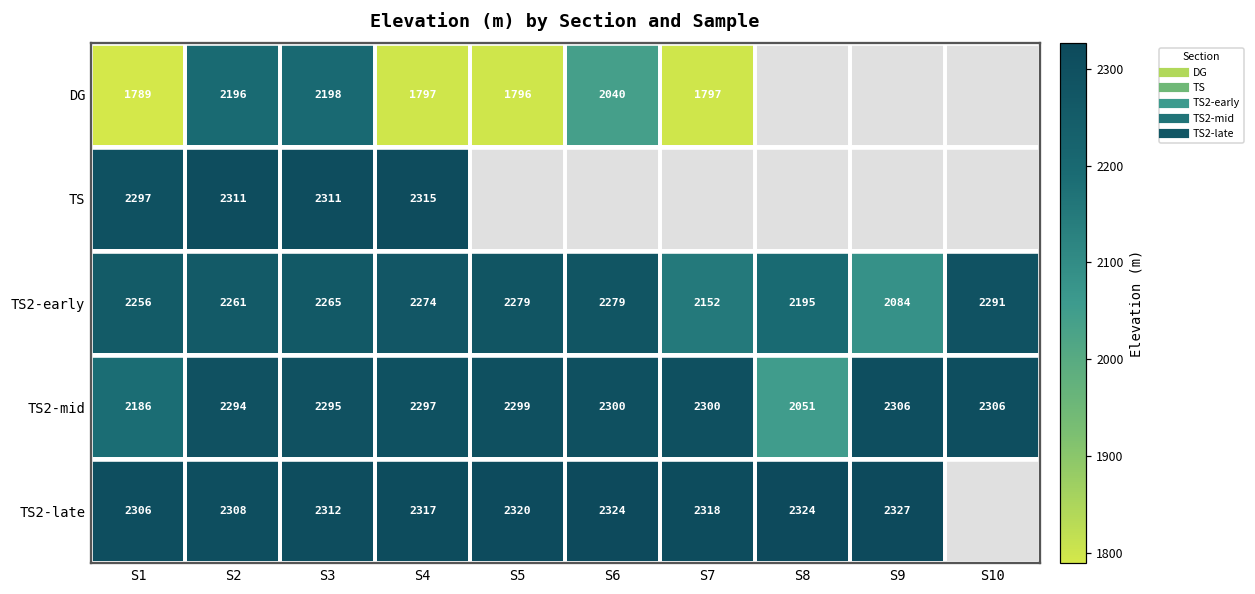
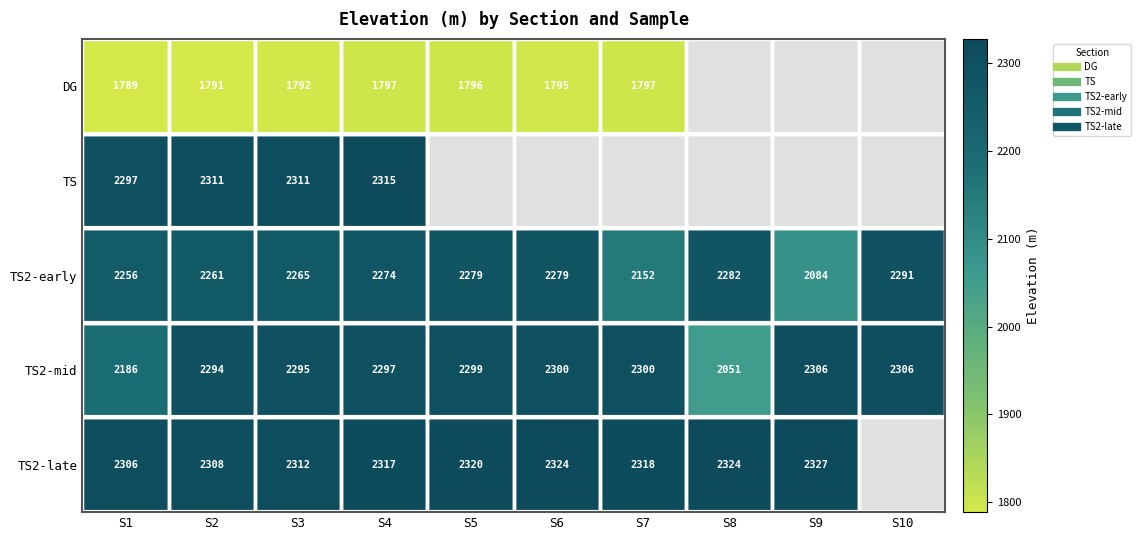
  {
    "DG": {
      "S1": 1789,
-     "S2": 2196,
-     "S3": 2198,
+     "S2": 1791,
+     "S3": 1792,
      "S4": 1797,
      "S5": 1796,
-     "S6": 2040,
+     "S6": 1795,
      "S7": 1797
    },
    "TS": {
      "S1": 2297,
      "S2": 2311,
      "S3": 2311,
      "S4": 2315
    },
    "TS2-early": {
      "S1": 2256,
      "S2": 2261,
      "S3": 2265,
      "S4": 2274,
      "S5": 2279,
      "S6": 2279,
      "S7": 2152,
-     "S8": 2195,
+     "S8": 2282,
      "S9": 2084,
      "S10": 2291
    },
    "TS2-mid": {
      "S1": 2186,
      "S2": 2294,
      "S3": 2295,
      "S4": 2297,
      "S5": 2299,
      "S6": 2300,
      "S7": 2300,
      "S8": 2051,
      "S9": 2306,
      "S10": 2306
    },
    "TS2-late": {
      "S1": 2306,
      "S2": 2308,
      "S3": 2312,
      "S4": 2317,
      "S5": 2320,
      "S6": 2324,
      "S7": 2318,
      "S8": 2324,
      "S9": 2327
    }
  }
